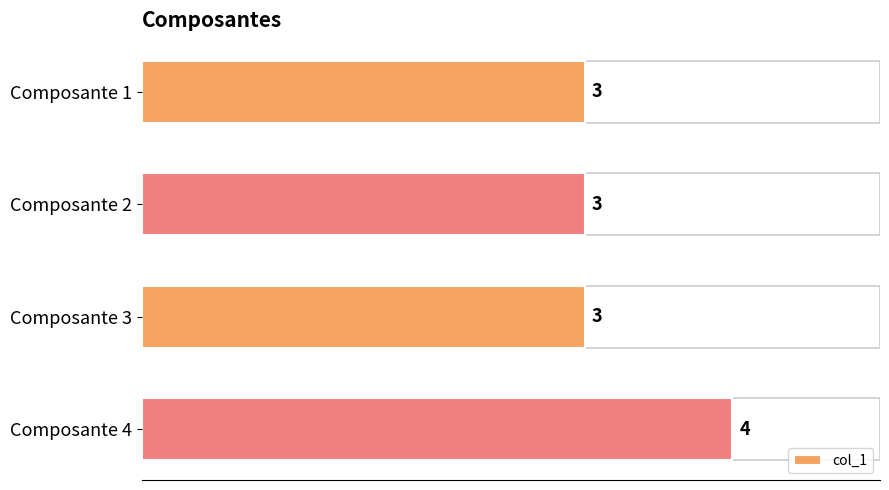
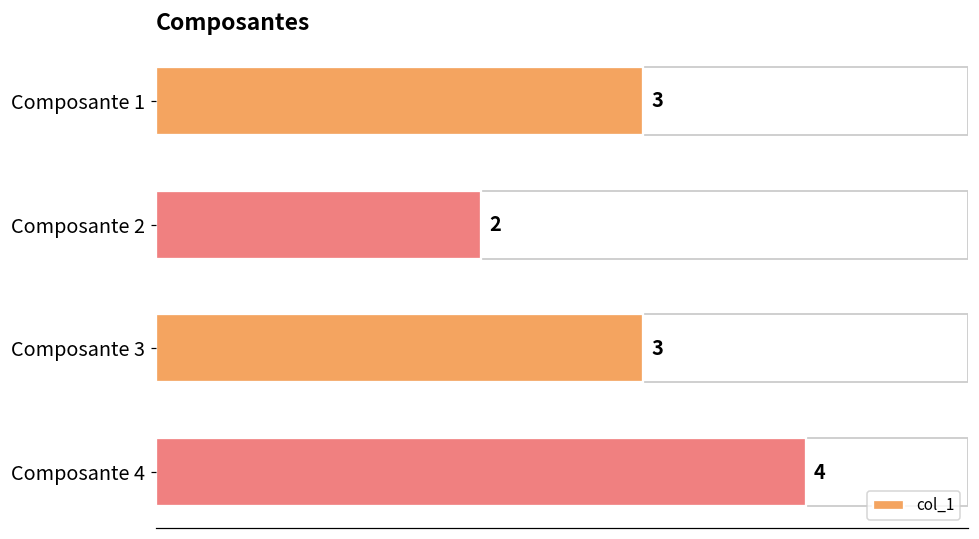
  {
    "Composante 1": 3,
-   "Composante 2": 3,
+   "Composante 2": 2,
    "Composante 3": 3,
    "Composante 4": 4
  }
